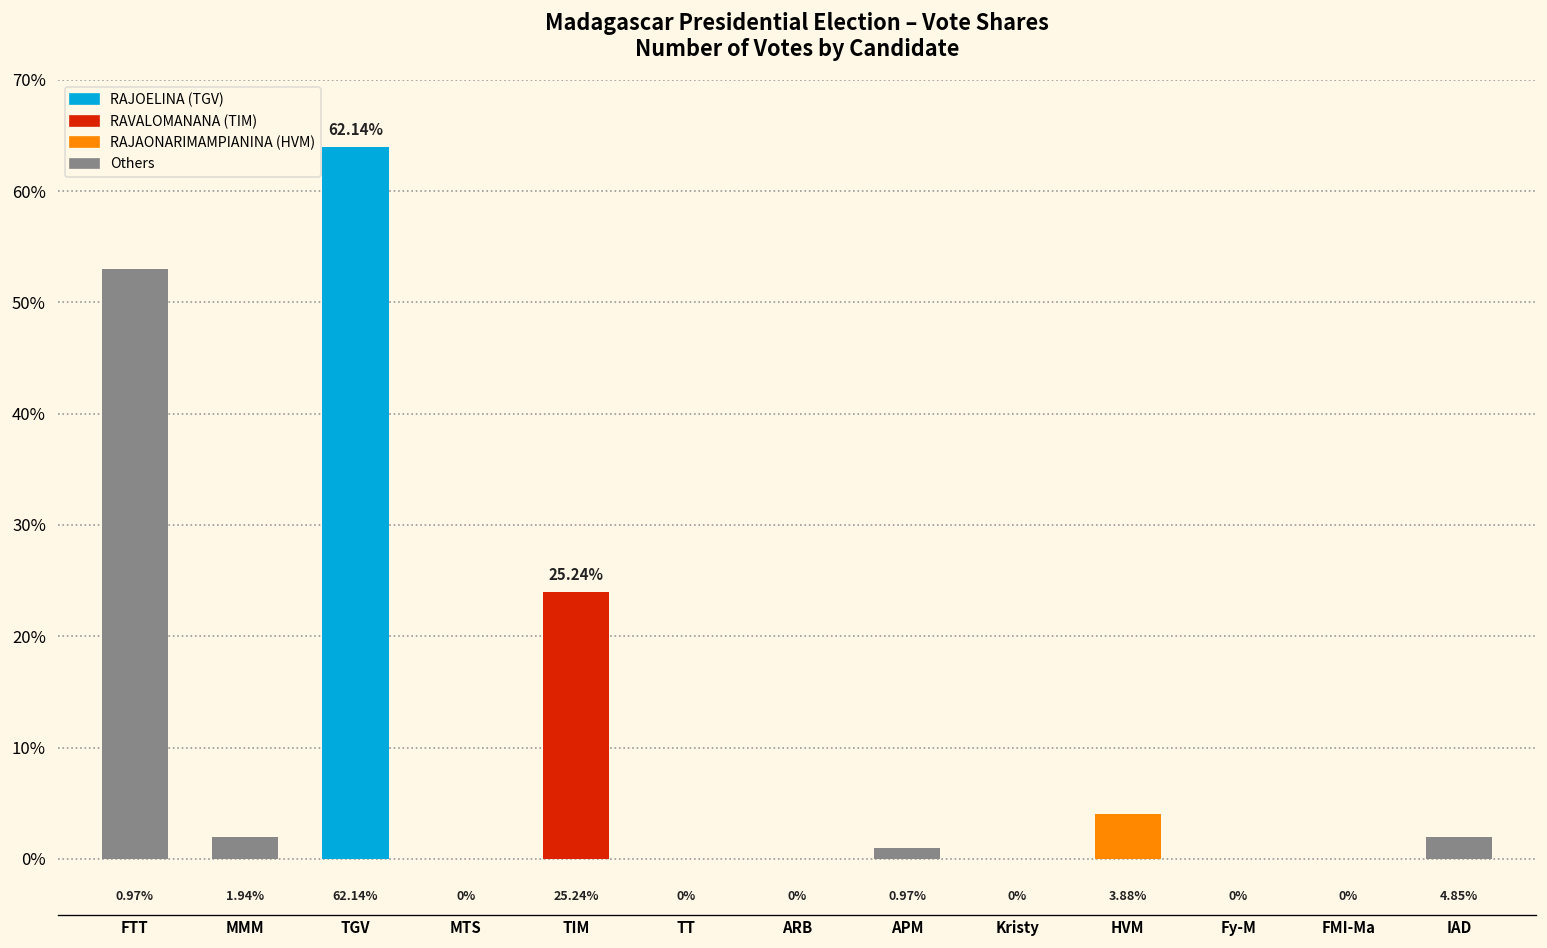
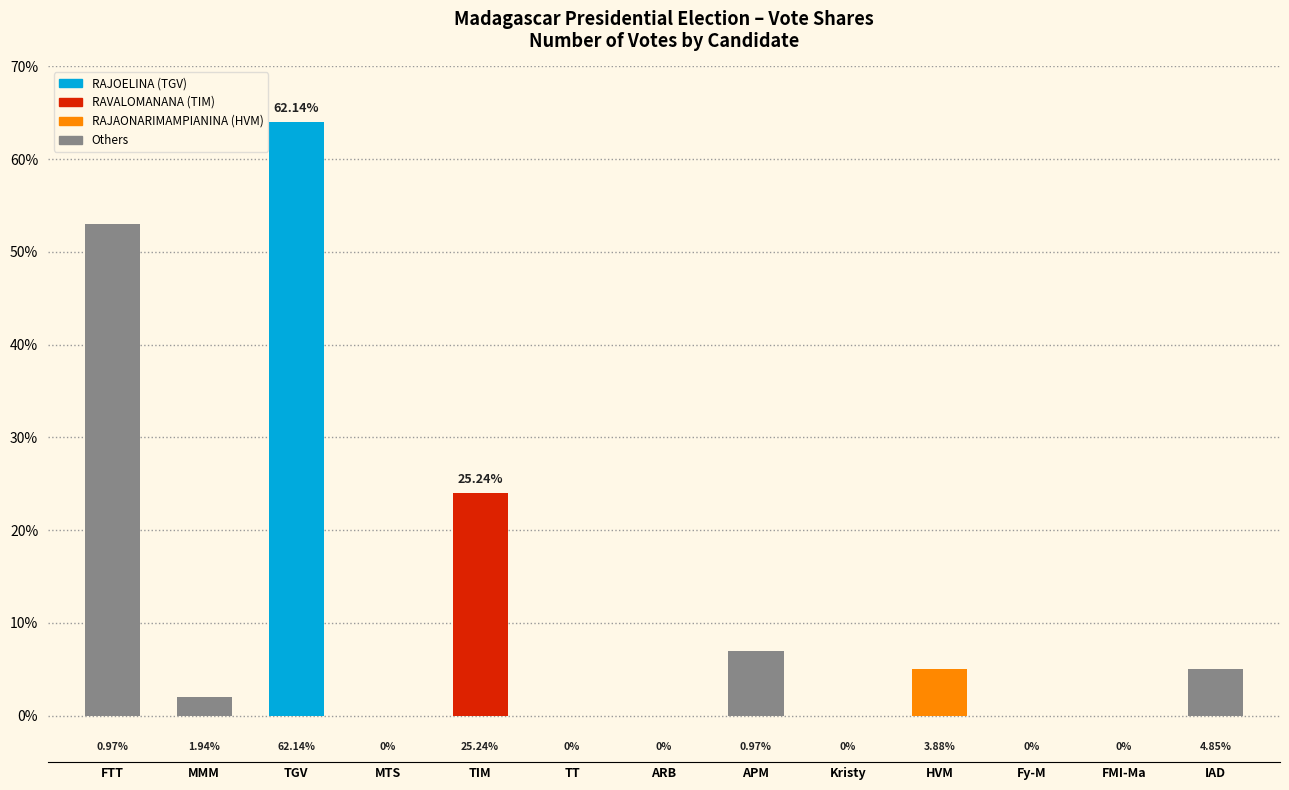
  {
    "FTT": "53%",
    "MMM": "2%",
-   "APM": "1%",
-   "HVM": "4%",
-   "IAD": "2%"
+   "APM": "7%",
+   "HVM": "5%",
+   "IAD": "5%"
  }
